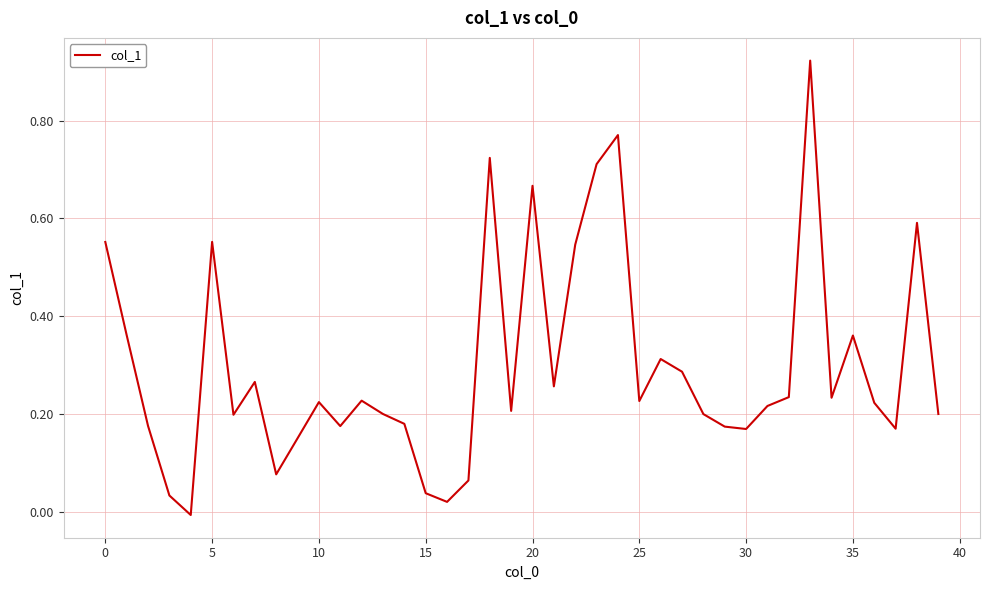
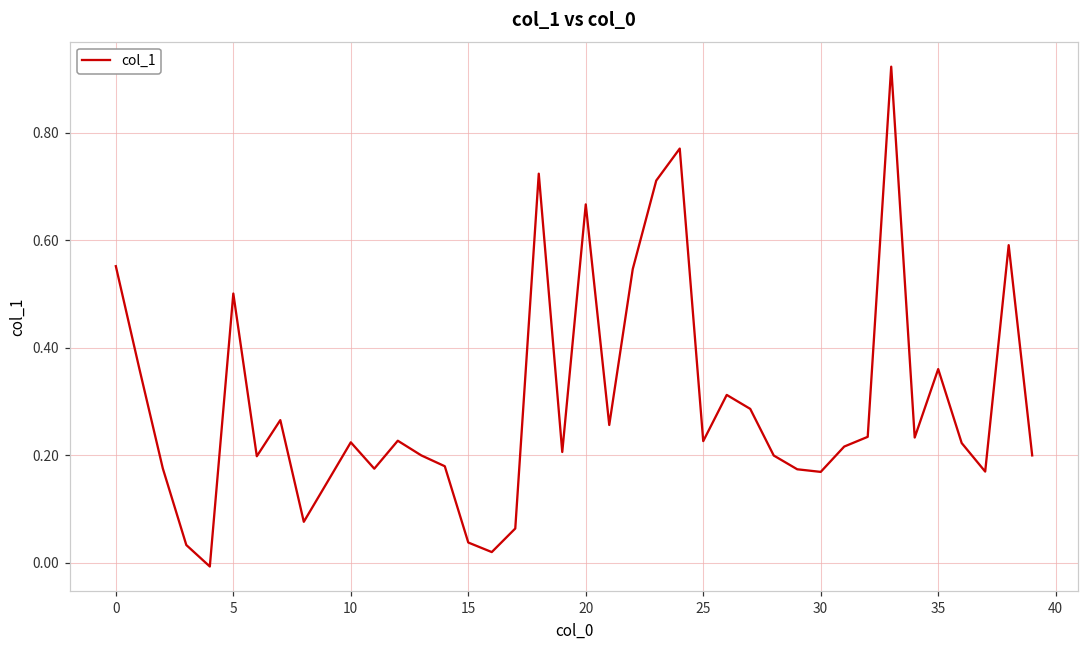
  {
    "0": 0.55,
-   "5": 0.55,
+   "5": 0.50,
    "10": 0.22,
    "15": 0.04,
    "20": 0.67,
    "25": 0.23,
    "30": 0.17,
    "35": 0.36
  }
